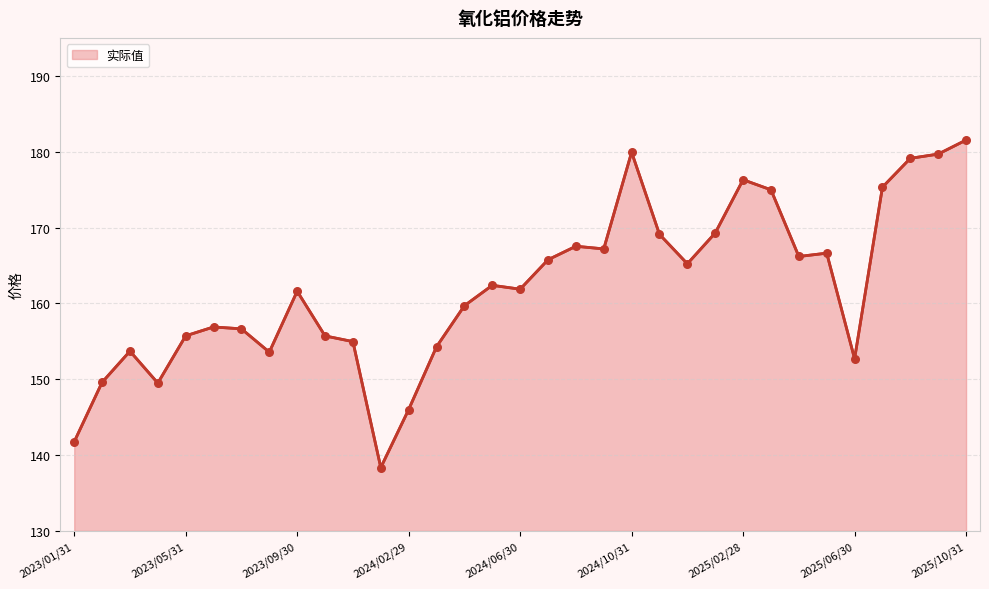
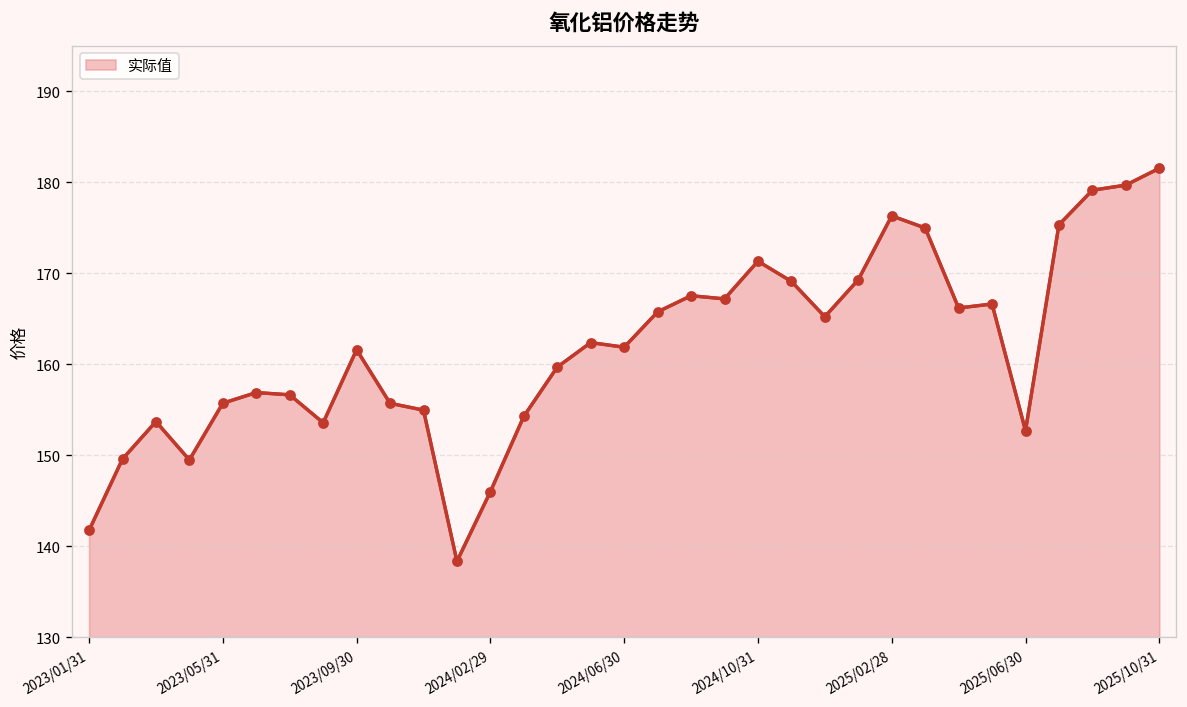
  {
    "2023/01/31": 142,
    "2023/05/31": 156,
    "2023/09/30": 162,
    "2024/02/29": 146,
    "2024/06/30": 162,
-   "2024/10/31": 180,
+   "2024/10/31": 171,
    "2025/02/28": 176,
    "2025/06/30": 153,
    "2025/10/31": 182
  }
